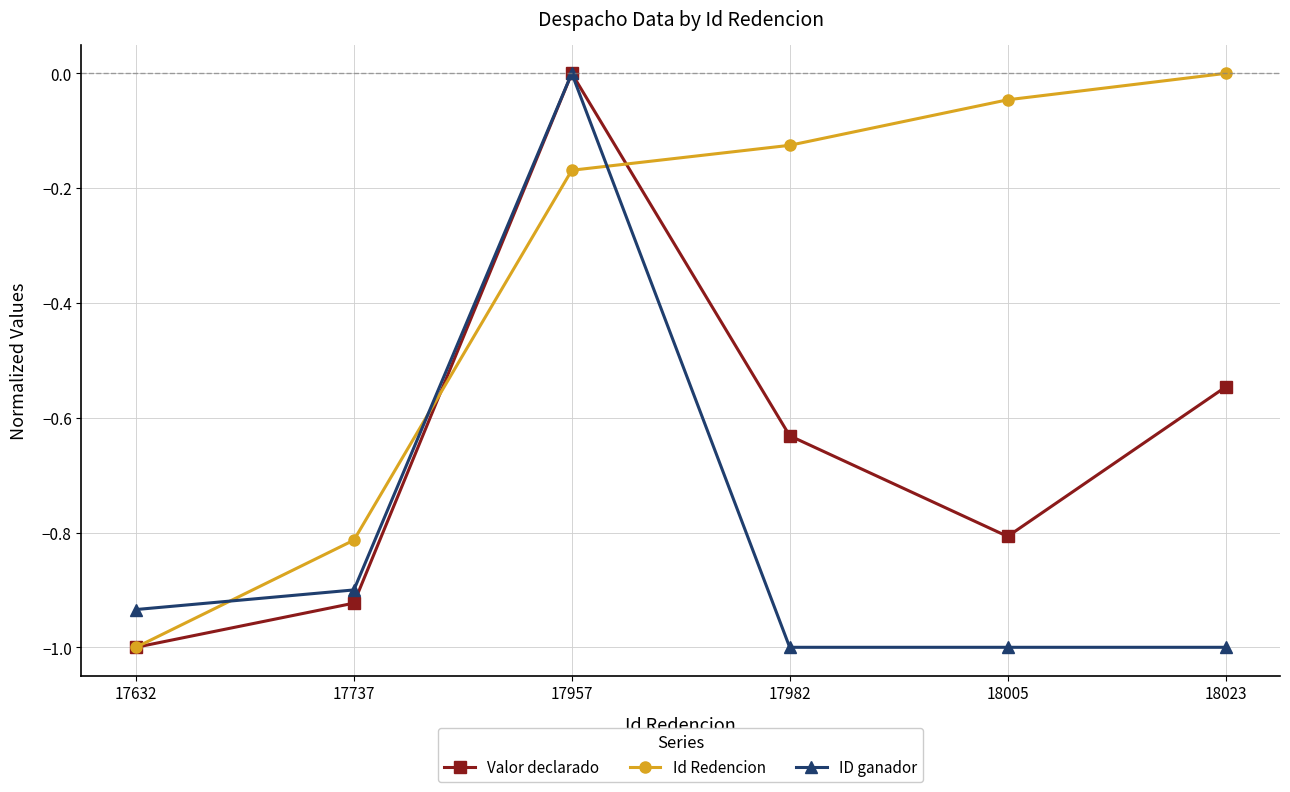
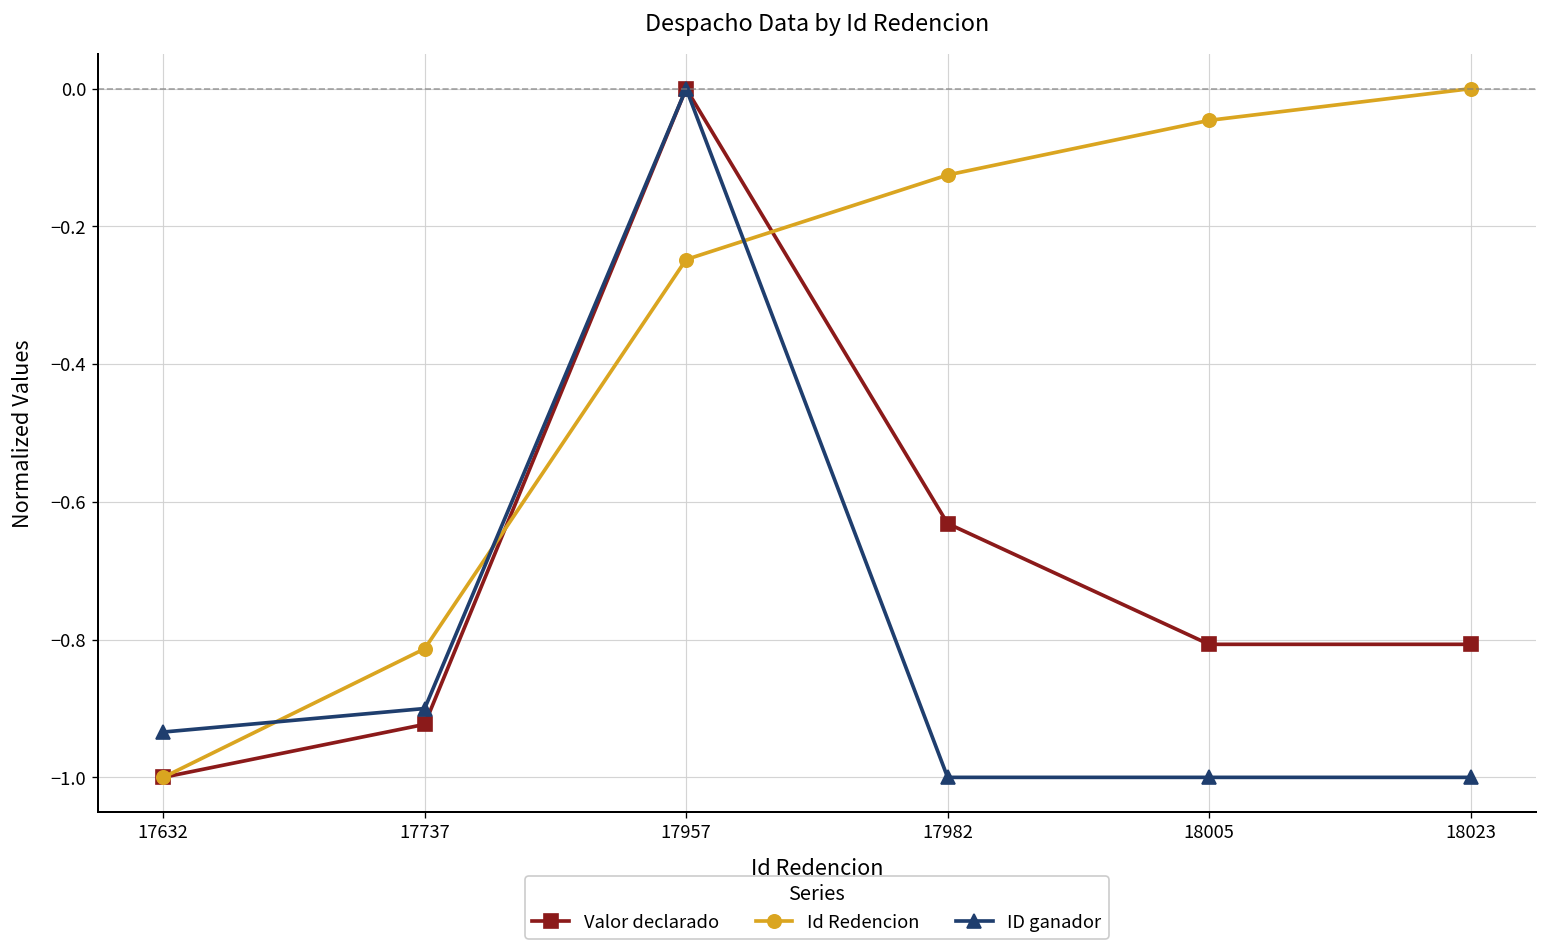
  {
    "Valor declarado": {
      "17737": -0.92,
      "17982": -0.63,
      "18005": -0.81,
-     "18023": -0.55
+     "18023": -0.81
    },
    "Id Redencion": {
      "17737": -0.81,
-     "17957": -0.17,
+     "17957": -0.25,
      "17982": -0.13,
      "18005": -0.05,
      "18023": 0.00
    },
    "ID ganador": {
      "17632": -0.93,
      "17737": -0.90,
      "17982": -1.00,
      "18005": -1.00,
      "18023": -1.00
    }
  }
